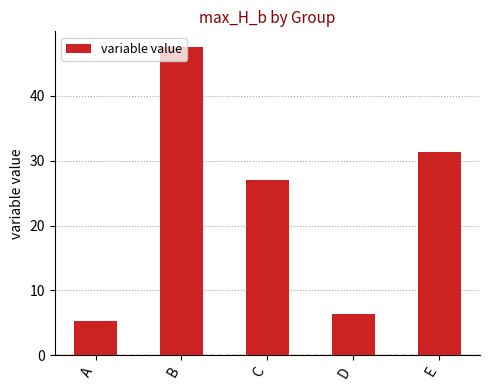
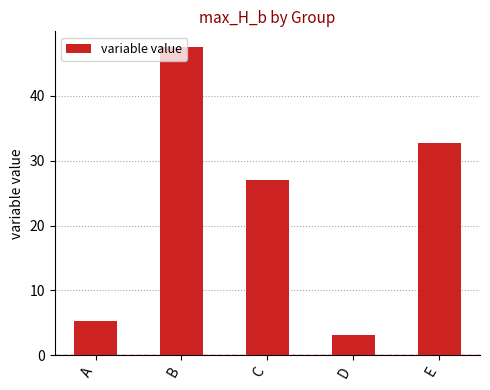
  {
    "A": 5,
    "C": 27,
-   "D": 6,
-   "E": 31
+   "D": 3,
+   "E": 33
  }
